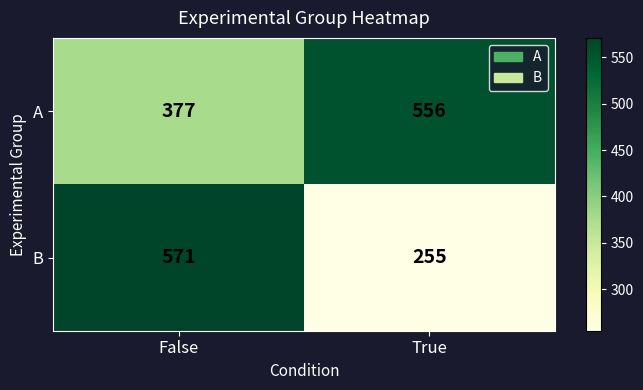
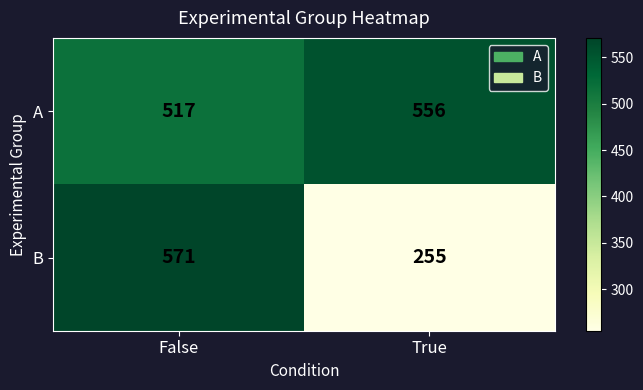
  {
    "A": {
-     "False": 377,
+     "False": 517,
      "True": 556
    },
    "B": {
      "False": 571,
      "True": 255
    }
  }
